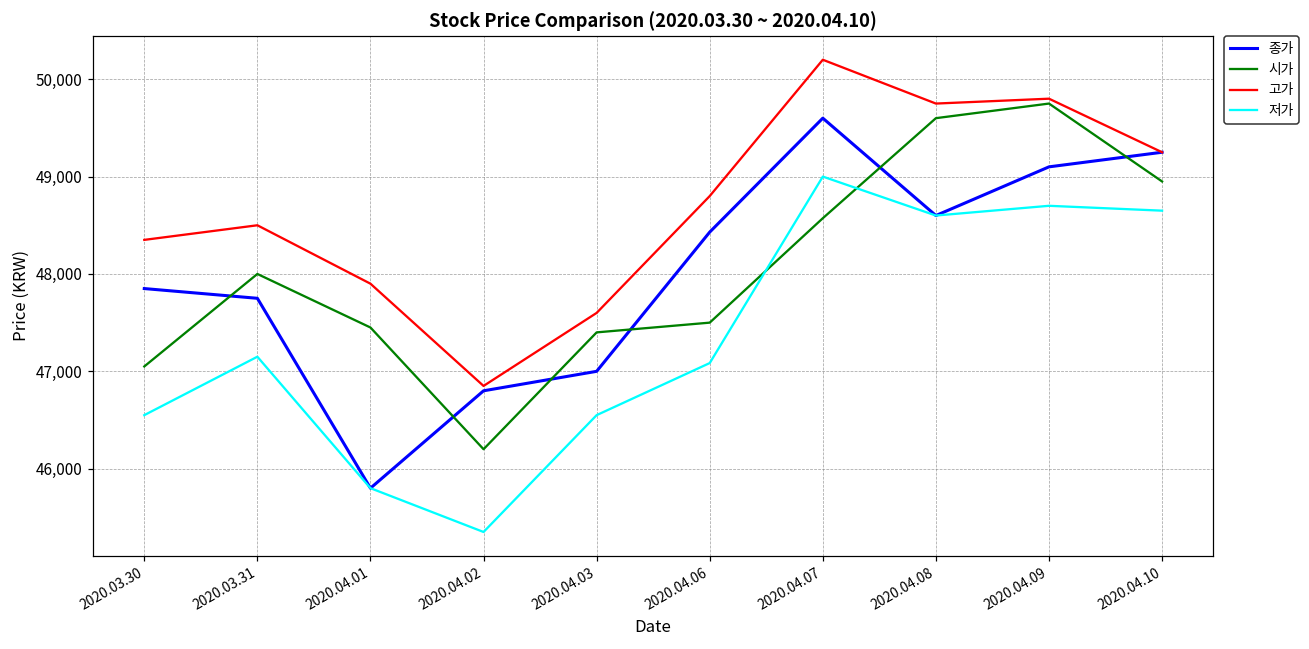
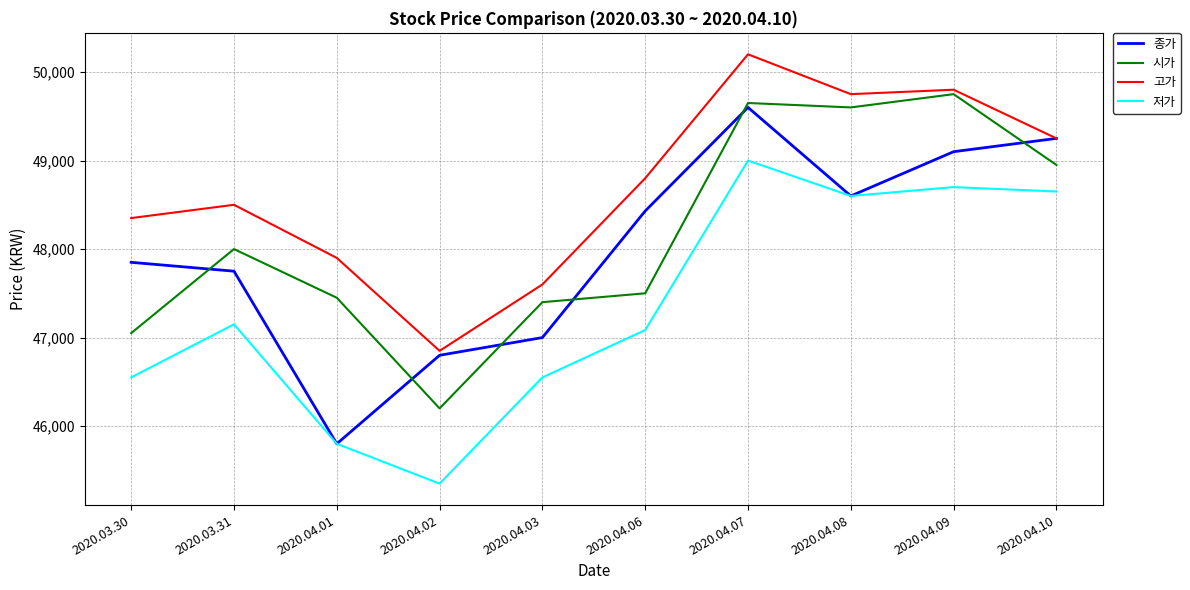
  {
    "종가": {
      "2020.03.30": "47,900",
      "2020.03.31": "47,800",
      "2020.04.02": "46,800",
      "2020.04.03": "47,000",
      "2020.04.06": "48,400",
      "2020.04.07": "49,600",
      "2020.04.09": "49,100"
    },
    "시가": {
      "2020.03.30": "47,100",
      "2020.03.31": "48,000",
      "2020.04.01": "47,500",
      "2020.04.02": "46,200",
      "2020.04.03": "47,400",
      "2020.04.06": "47,500",
-     "2020.04.07": "48,600",
+     "2020.04.07": "49,700",
      "2020.04.08": "49,600",
      "2020.04.09": "49,800",
      "2020.04.10": "49,000"
    },
    "고가": {
      "2020.03.30": "48,400",
      "2020.03.31": "48,500",
      "2020.04.01": "47,900",
      "2020.04.02": "46,900",
      "2020.04.03": "47,600",
      "2020.04.06": "48,800",
      "2020.04.07": "50,200",
      "2020.04.08": "49,800",
      "2020.04.09": "49,800"
    },
    "저가": {
      "2020.03.30": "46,600",
      "2020.03.31": "47,200",
      "2020.04.02": "45,400",
      "2020.04.03": "46,600",
      "2020.04.06": "47,100",
      "2020.04.07": "49,000",
      "2020.04.09": "48,700",
      "2020.04.10": "48,700"
    }
  }
